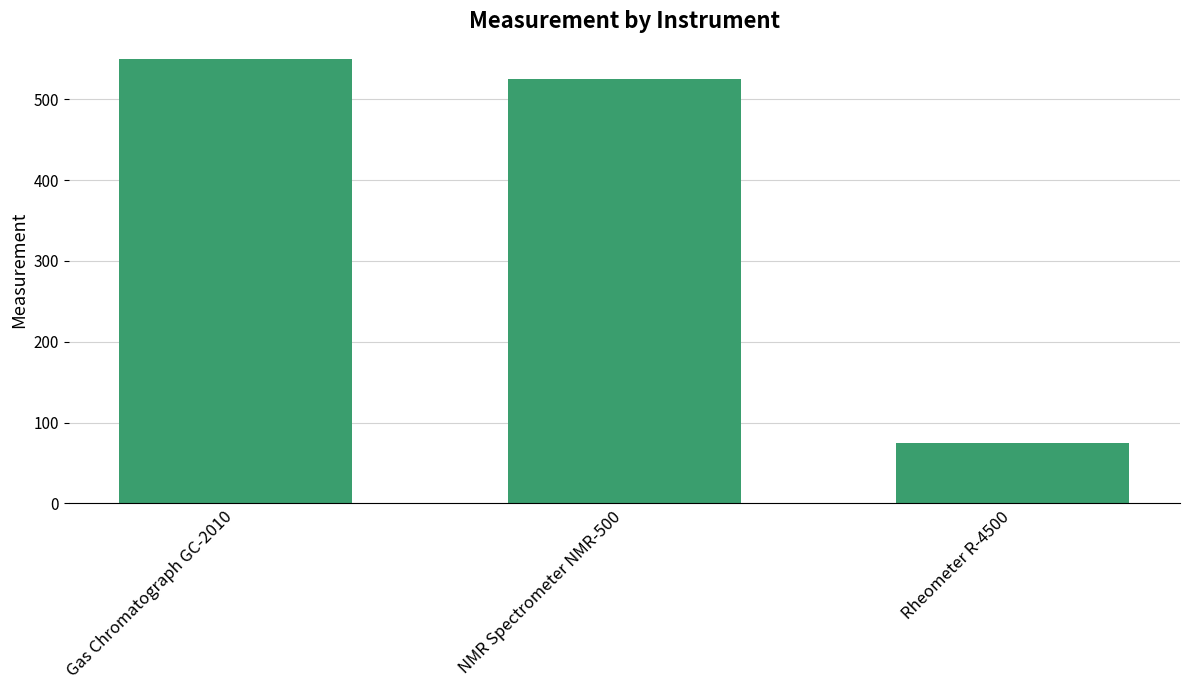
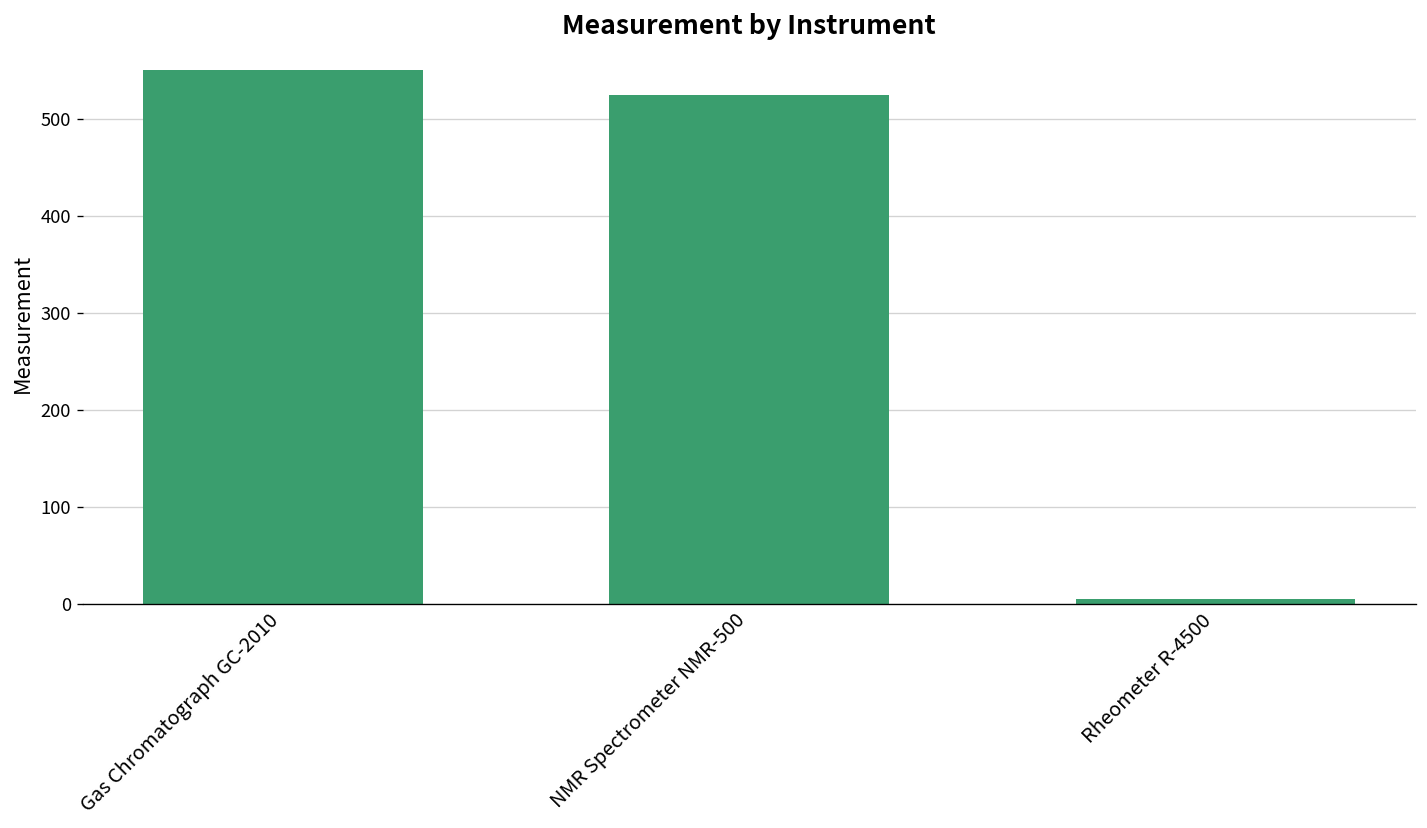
  {
    "Gas Chromatograph GC-2010": 550,
    "NMR Spectrometer NMR-500": 520,
-   "Rheometer R-4500": 80
+   "Rheometer R-4500": 10
  }
